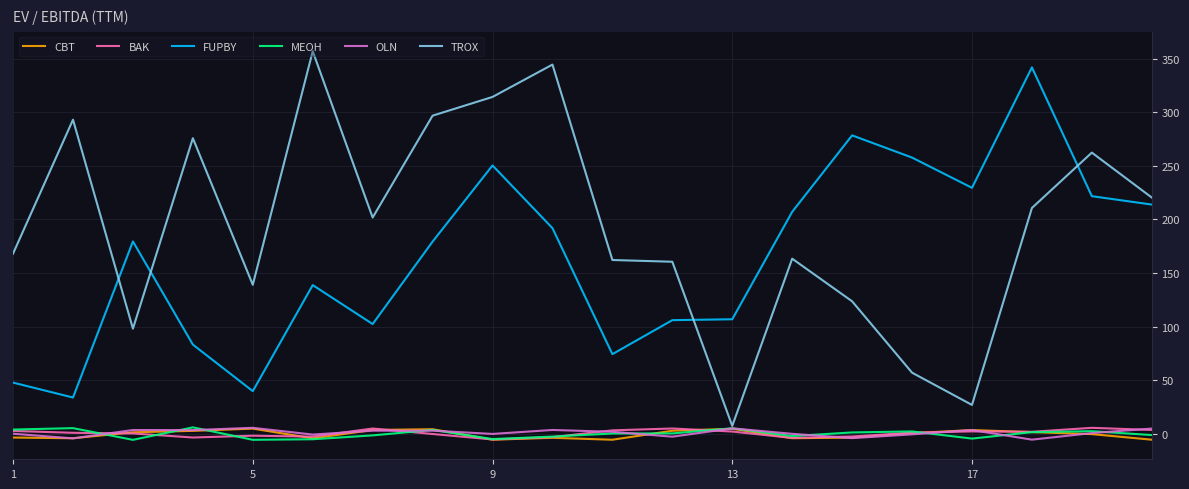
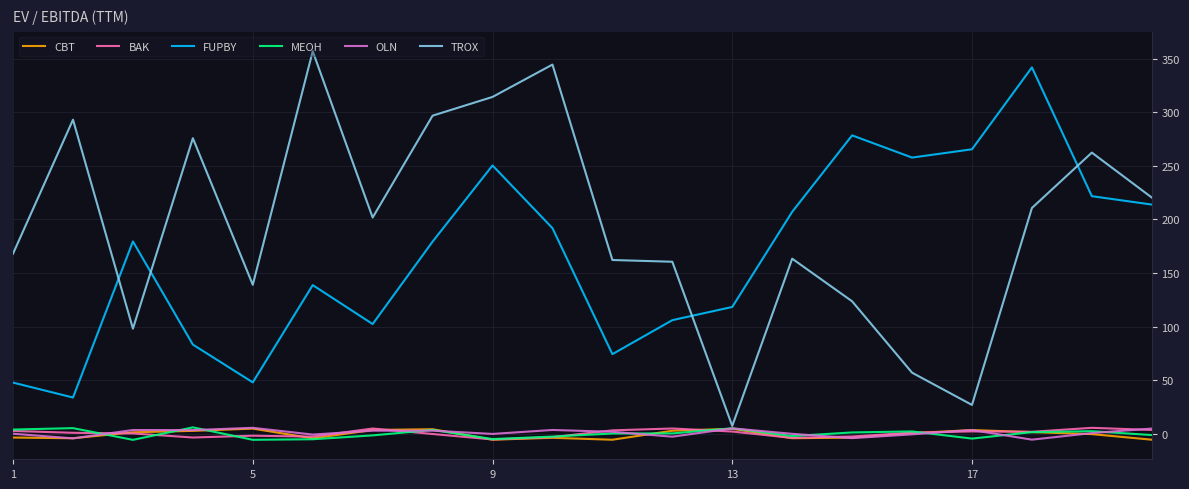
  {
    "CBT": {
      "1": -4
    },
    "FUPBY": {
      "1": 48,
-     "5": 40,
+     "5": 48,
      "9": 250,
-     "13": 107,
-     "17": 229
+     "13": 118,
+     "17": 265
    },
    "MEOH": {
      "5": -6,
      "17": -5
    },
    "TROX": {
      "1": 168,
      "5": 139,
      "9": 314,
      "17": 27
    }
  }
